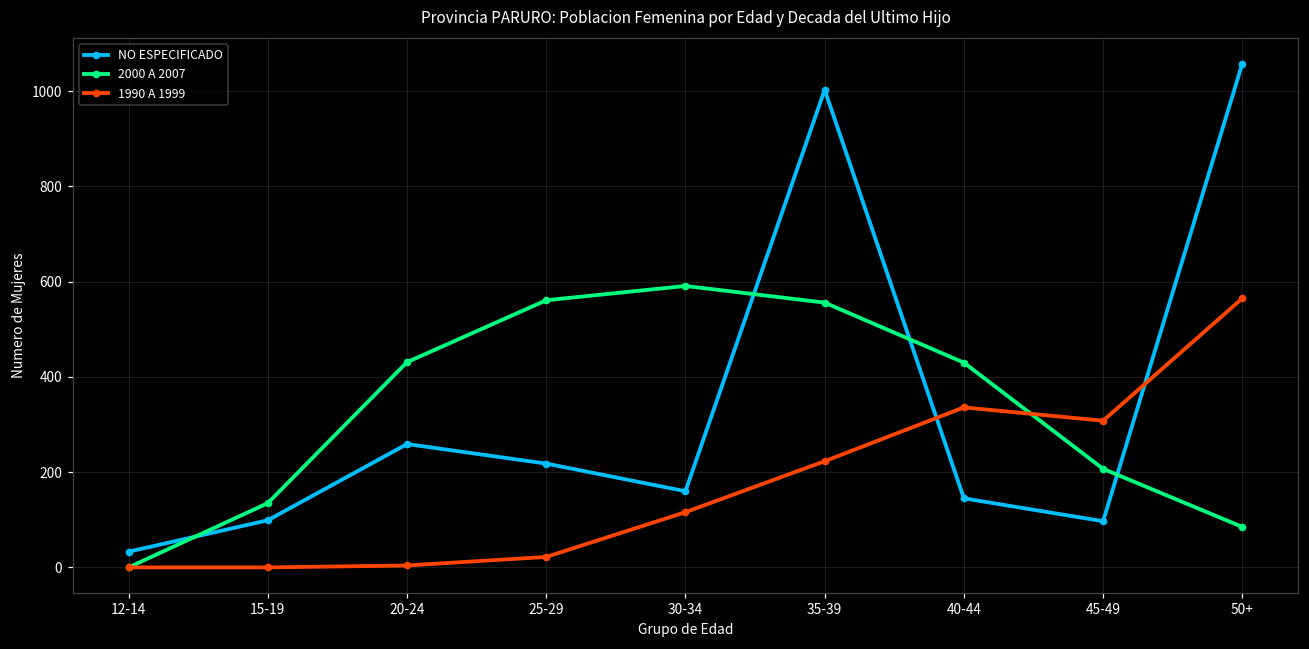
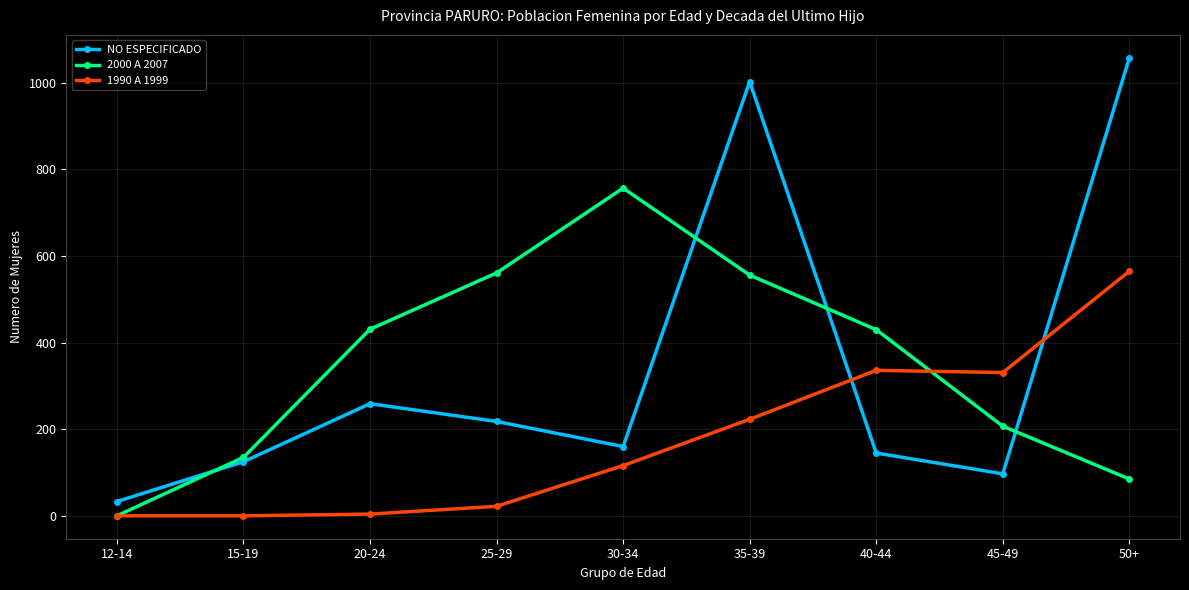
  {
    "NO ESPECIFICADO": {
      "12-14": 30,
-     "15-19": 100,
+     "15-19": 130,
      "20-24": 260,
      "25-29": 220,
      "30-34": 160,
      "35-39": 1000,
      "40-44": 150,
      "45-49": 100,
      "50+": 1060
    },
    "2000 A 2007": {
      "15-19": 140,
      "20-24": 430,
      "25-29": 560,
-     "30-34": 590,
+     "30-34": 760,
      "35-39": 560,
      "40-44": 430,
      "45-49": 210,
      "50+": 90
    },
    "1990 A 1999": {
      "15-19": 0,
      "20-24": 0,
      "25-29": 20,
      "30-34": 120,
      "35-39": 220,
      "40-44": 340,
-     "45-49": 310,
+     "45-49": 330,
      "50+": 570
    }
  }
